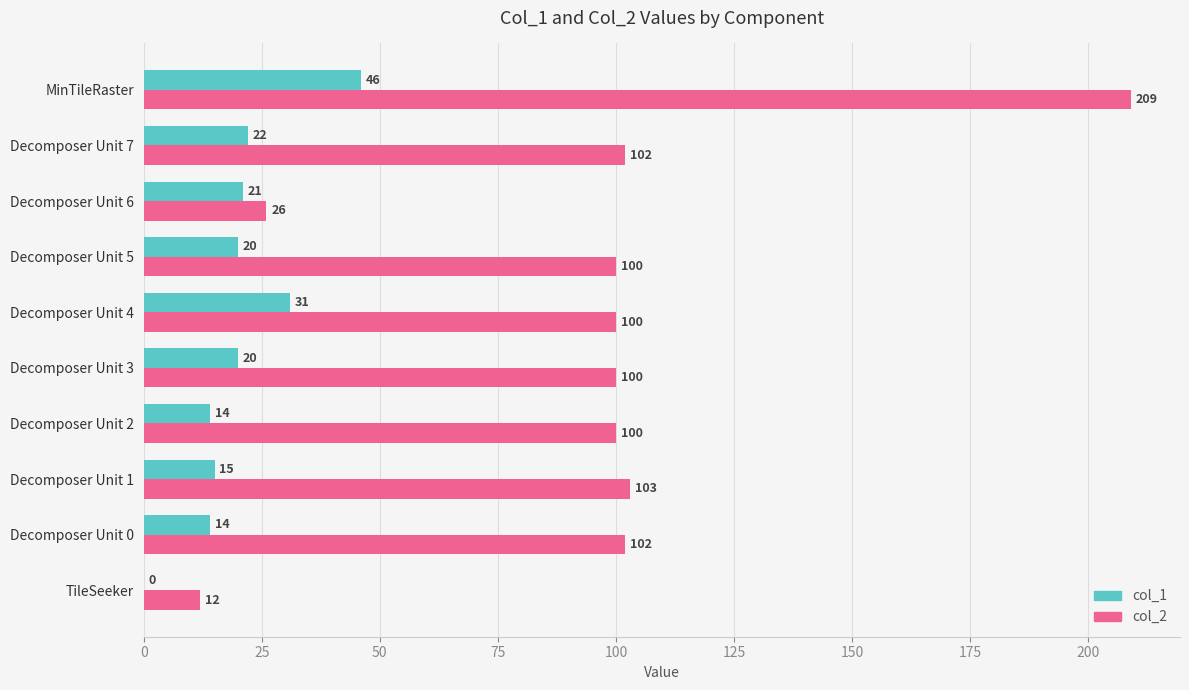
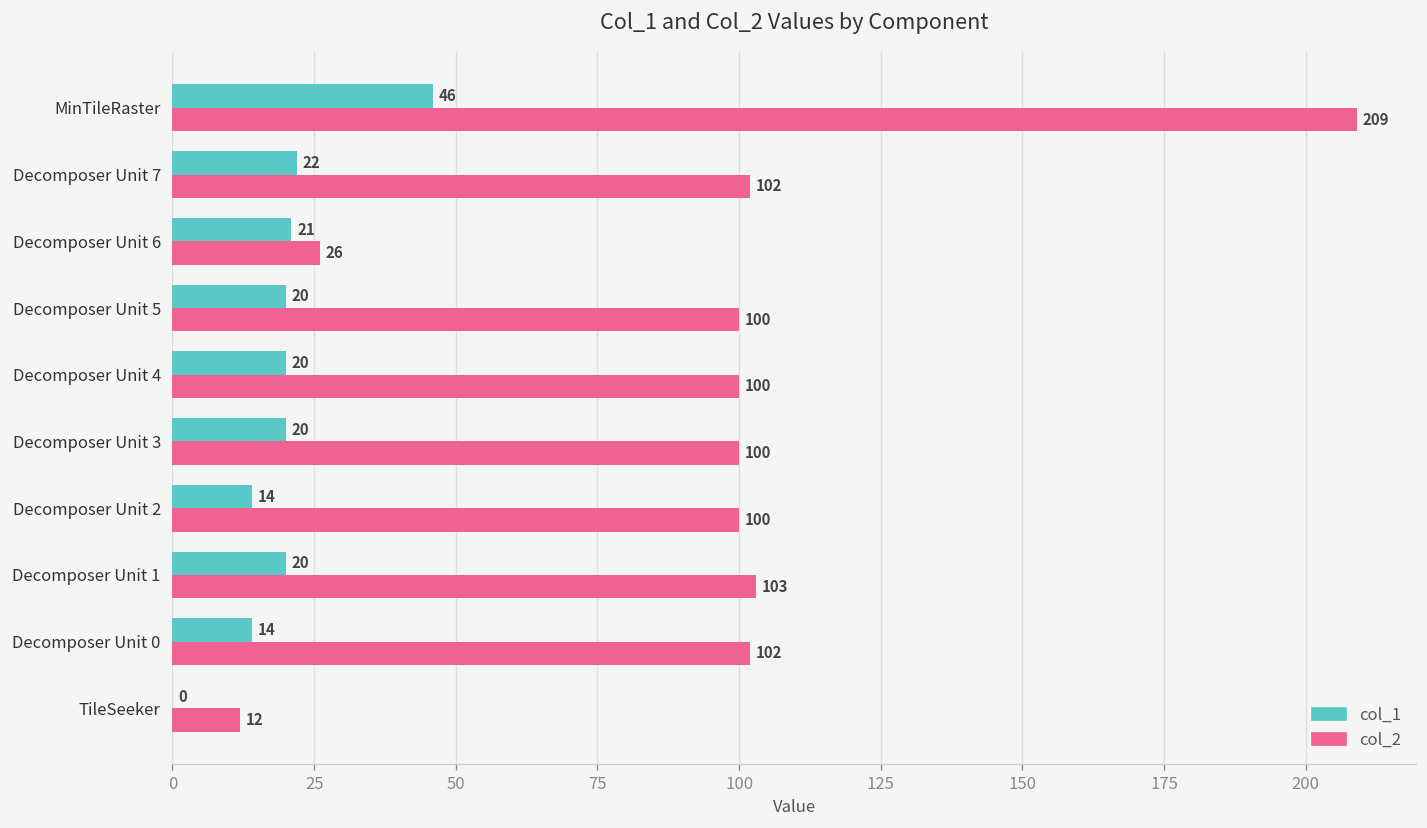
  {
    "col_1": {
      "MinTileRaster": 46,
      "Decomposer Unit 7": 22,
      "Decomposer Unit 6": 21,
      "Decomposer Unit 5": 20,
-     "Decomposer Unit 4": 31,
+     "Decomposer Unit 4": 20,
      "Decomposer Unit 3": 20,
      "Decomposer Unit 2": 14,
-     "Decomposer Unit 1": 15,
+     "Decomposer Unit 1": 20,
      "Decomposer Unit 0": 14,
      "TileSeeker": 0
    },
    "col_2": {
      "MinTileRaster": 209,
      "Decomposer Unit 7": 102,
      "Decomposer Unit 6": 26,
      "Decomposer Unit 5": 100,
      "Decomposer Unit 4": 100,
      "Decomposer Unit 3": 100,
      "Decomposer Unit 2": 100,
      "Decomposer Unit 1": 103,
      "Decomposer Unit 0": 102,
      "TileSeeker": 12
    }
  }
